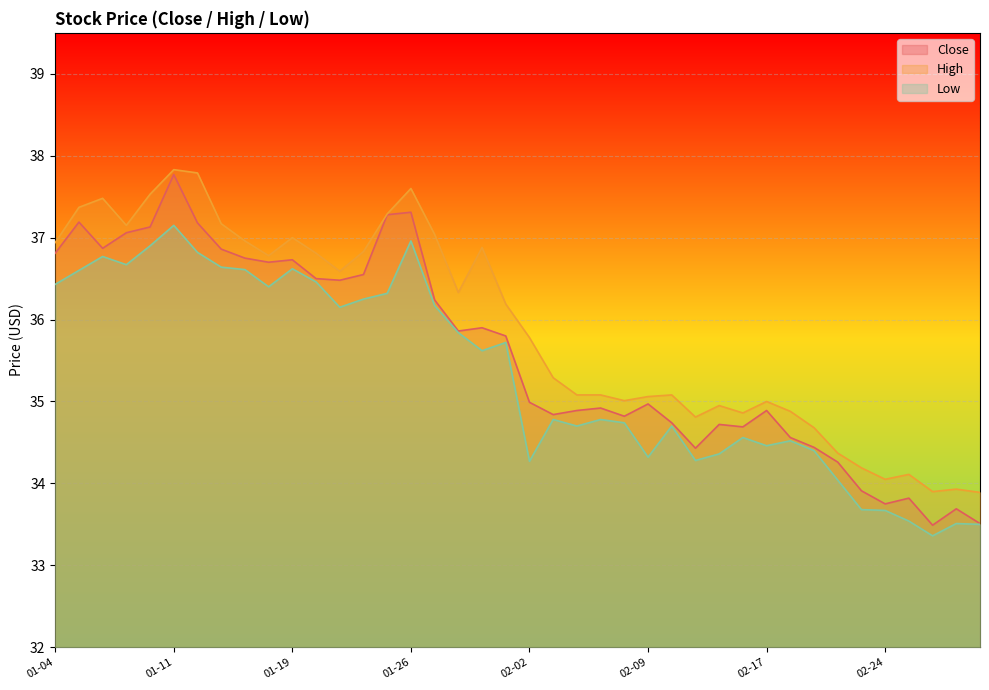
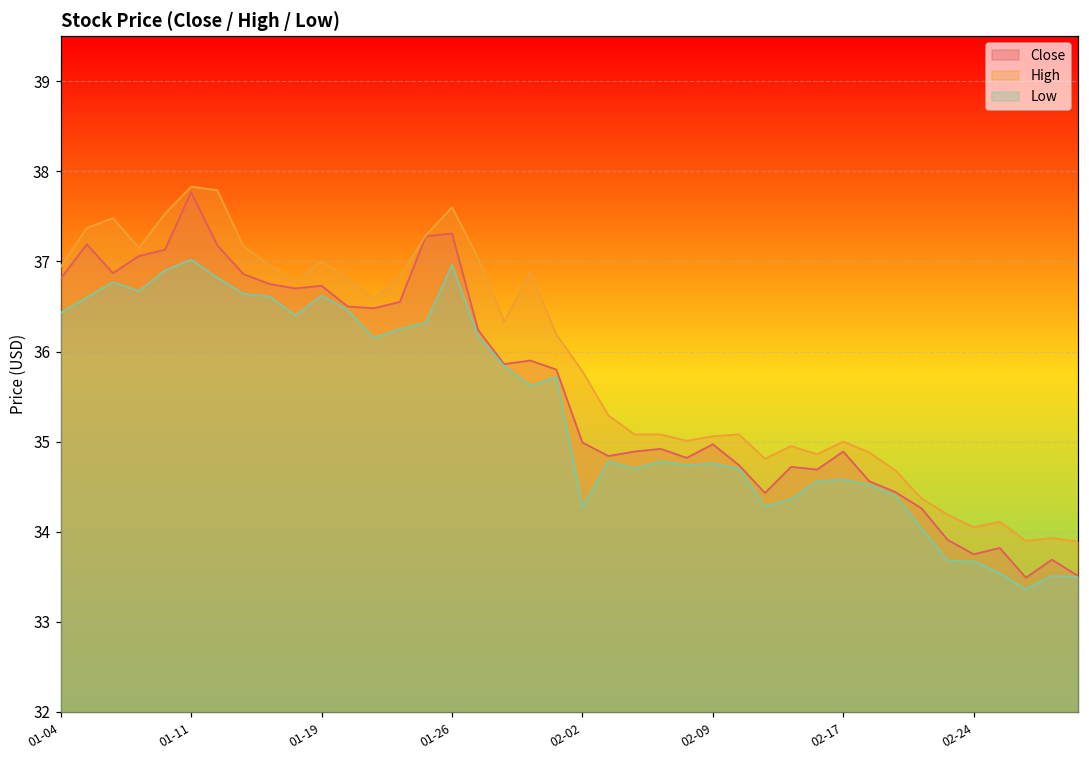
  {
    "Low": {
      "01-04": 36.4,
-     "01-11": 37.2,
+     "01-11": 37.0,
      "01-19": 36.6,
      "01-26": 37.0,
      "02-02": 34.3,
-     "02-09": 34.3,
-     "02-17": 34.5,
+     "02-09": 34.8,
+     "02-17": 34.6,
      "02-24": 33.7
    }
  }
